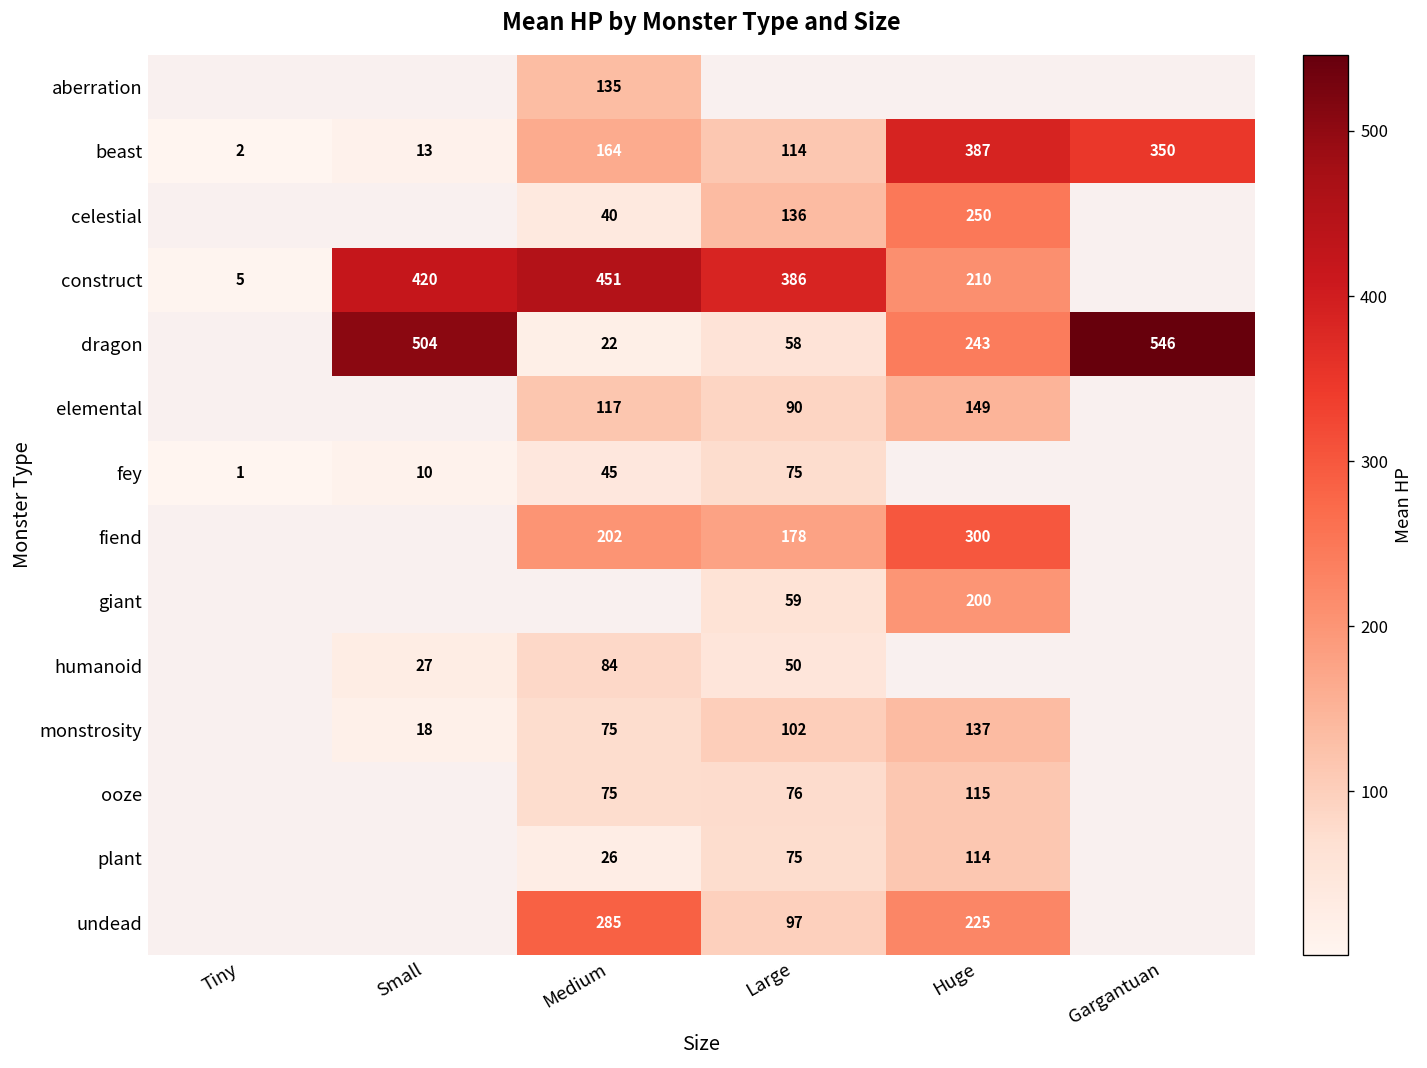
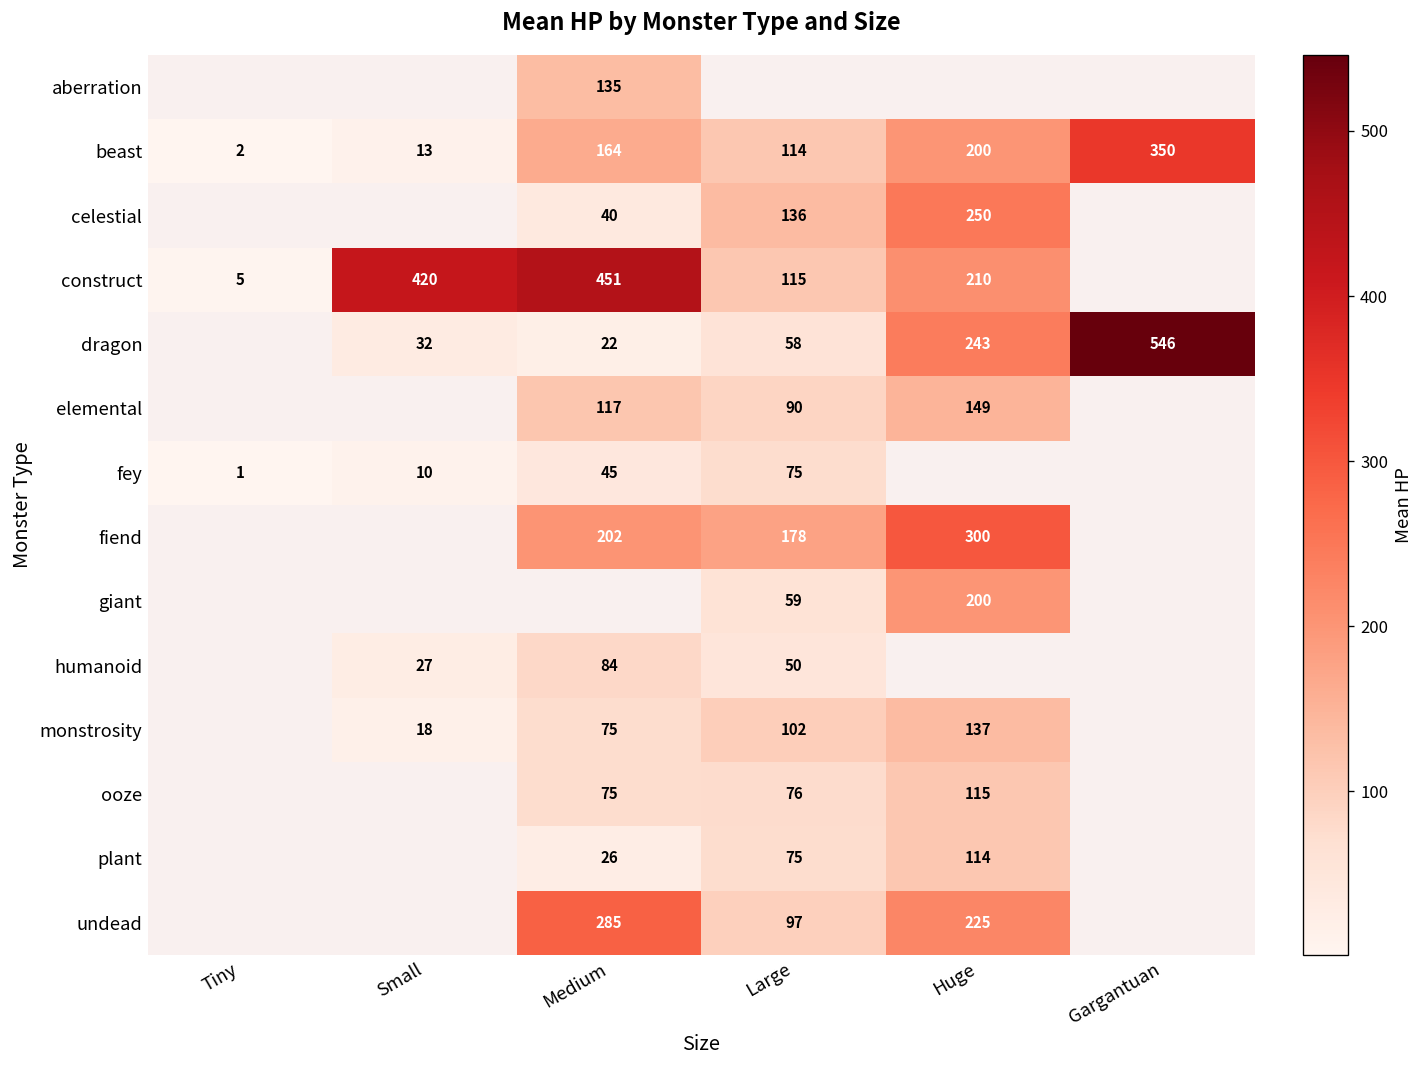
  {
    "aberration": {
      "Medium": 135
    },
    "beast": {
      "Tiny": 2,
      "Small": 13,
      "Medium": 164,
      "Large": 114,
-     "Huge": 387,
+     "Huge": 200,
      "Gargantuan": 350
    },
    "celestial": {
      "Medium": 40,
      "Large": 136,
      "Huge": 250
    },
    "construct": {
      "Tiny": 5,
      "Small": 420,
      "Medium": 451,
-     "Large": 386,
+     "Large": 115,
      "Huge": 210
    },
    "dragon": {
-     "Small": 504,
+     "Small": 32,
      "Medium": 22,
      "Large": 58,
      "Huge": 243,
      "Gargantuan": 546
    },
    "elemental": {
      "Medium": 117,
      "Large": 90,
      "Huge": 149
    },
    "fey": {
      "Tiny": 1,
      "Small": 10,
      "Medium": 45,
      "Large": 75
    },
    "fiend": {
      "Medium": 202,
      "Large": 178,
      "Huge": 300
    },
    "giant": {
      "Large": 59,
      "Huge": 200
    },
    "humanoid": {
      "Small": 27,
      "Medium": 84,
      "Large": 50
    },
    "monstrosity": {
      "Small": 18,
      "Medium": 75,
      "Large": 102,
      "Huge": 137
    },
    "ooze": {
      "Medium": 75,
      "Large": 76,
      "Huge": 115
    },
    "plant": {
      "Medium": 26,
      "Large": 75,
      "Huge": 114
    },
    "undead": {
      "Medium": 285,
      "Large": 97,
      "Huge": 225
    }
  }
